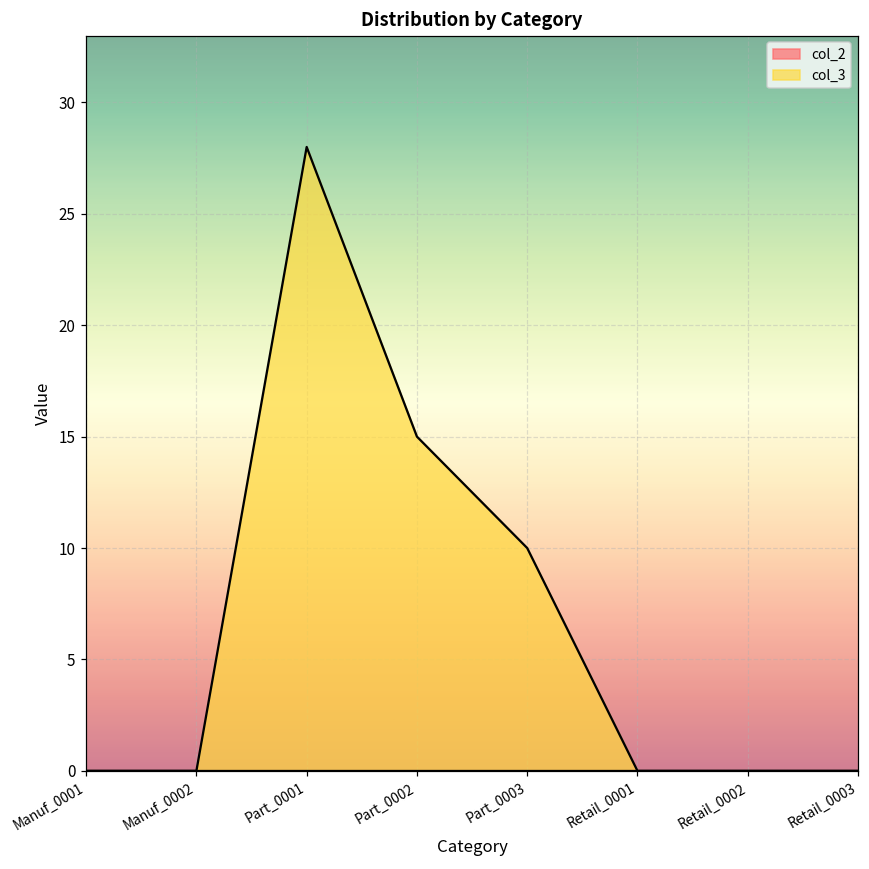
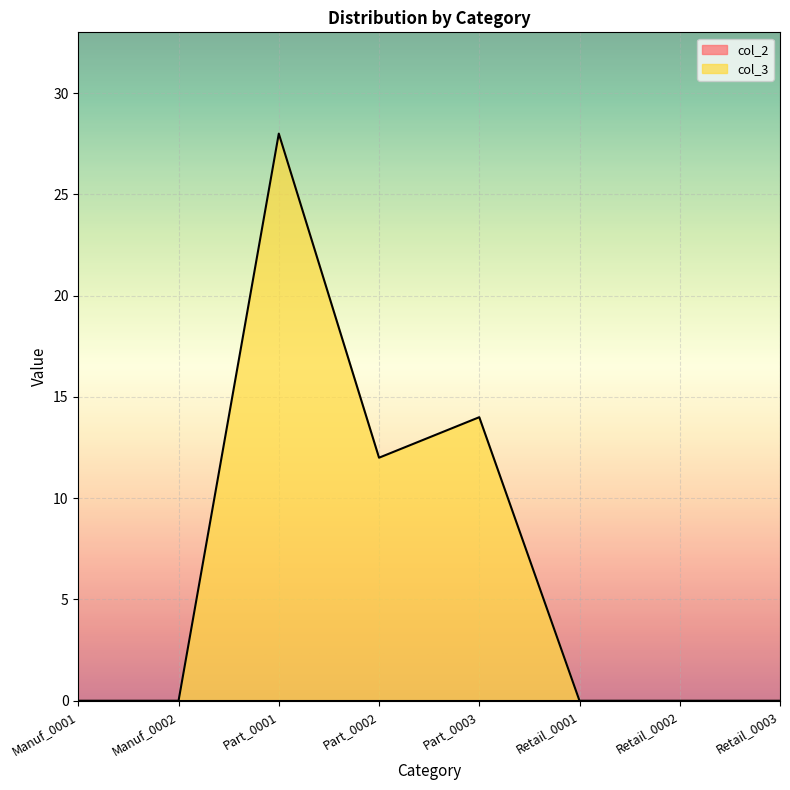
  {
    "col_2": {
      "Part_0001": 0,
      "Part_0002": 0,
      "Part_0003": 0
    },
    "col_3": {
      "Part_0001": 28,
-     "Part_0002": 15,
-     "Part_0003": 10
+     "Part_0002": 12,
+     "Part_0003": 14
    }
  }
